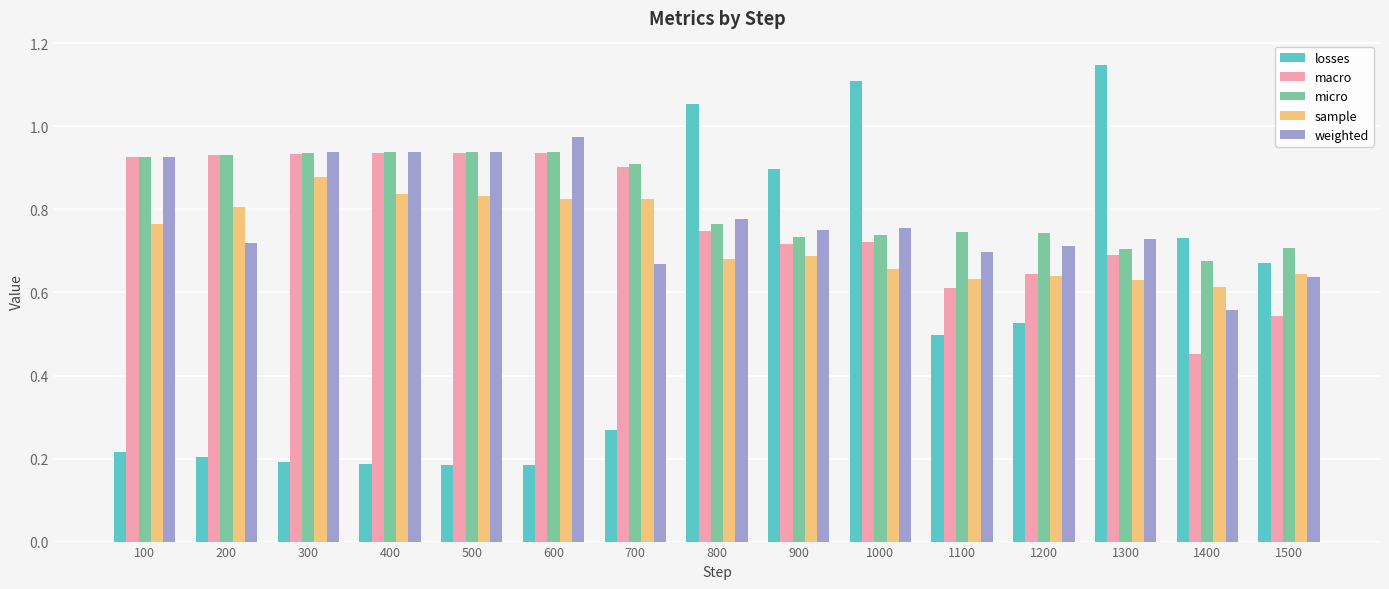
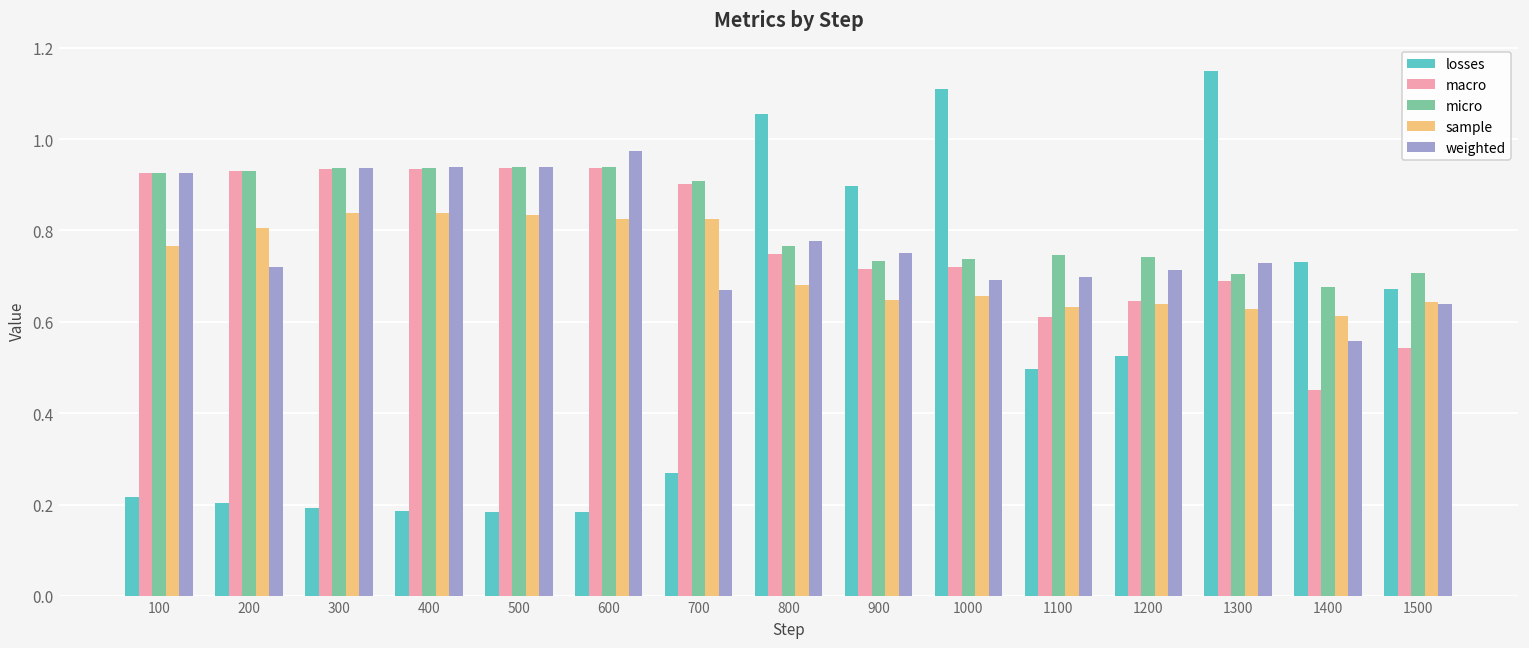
  {
    "macro": {
      "100": 0.93,
      "200": 0.93,
      "300": 0.93,
      "400": 0.94,
      "500": 0.94,
      "600": 0.94,
      "700": 0.90,
      "800": 0.75,
      "900": 0.72,
      "1000": 0.72,
      "1100": 0.61,
      "1200": 0.65,
      "1300": 0.69,
      "1400": 0.45,
      "1500": 0.54
    },
    "sample": {
      "100": 0.77,
      "200": 0.81,
-     "300": 0.88,
+     "300": 0.84,
      "400": 0.84,
      "500": 0.83,
      "600": 0.82,
      "700": 0.83,
      "800": 0.68,
-     "900": 0.69,
+     "900": 0.65,
      "1000": 0.66,
      "1100": 0.63,
      "1200": 0.64,
      "1300": 0.63,
      "1400": 0.61,
      "1500": 0.64
    },
    "weighted": {
      "100": 0.93,
      "200": 0.72,
      "300": 0.94,
      "400": 0.94,
      "500": 0.94,
      "600": 0.97,
      "700": 0.67,
      "800": 0.78,
      "900": 0.75,
-     "1000": 0.76,
+     "1000": 0.69,
      "1100": 0.70,
      "1200": 0.71,
      "1300": 0.73,
      "1400": 0.56,
      "1500": 0.64
    }
  }
